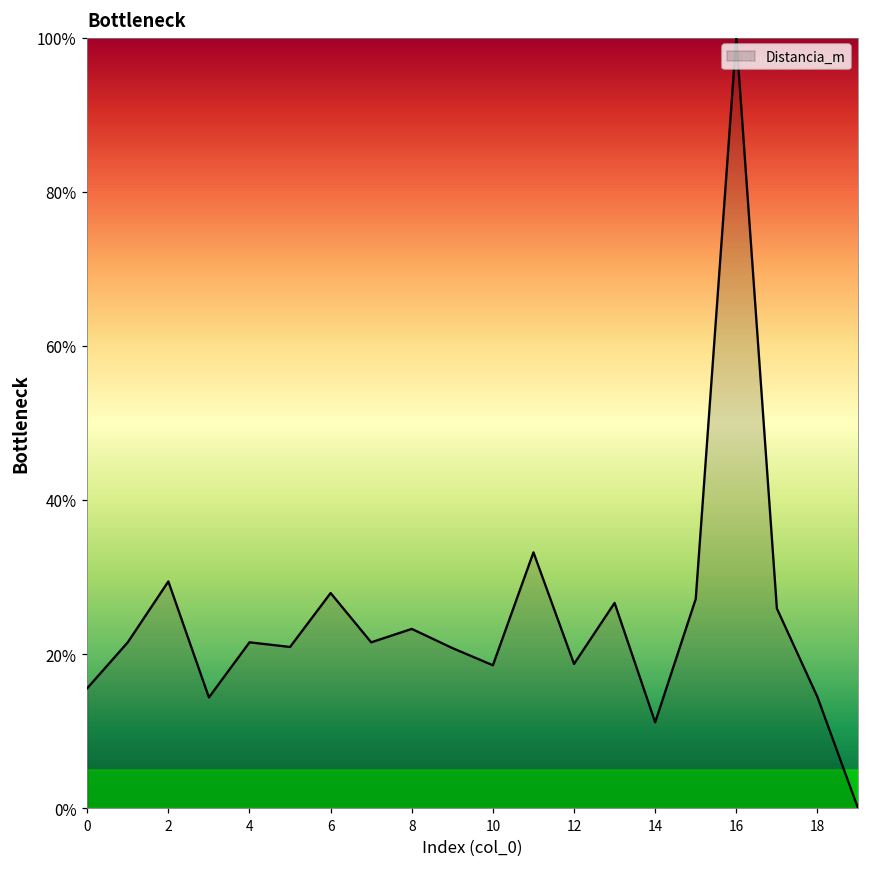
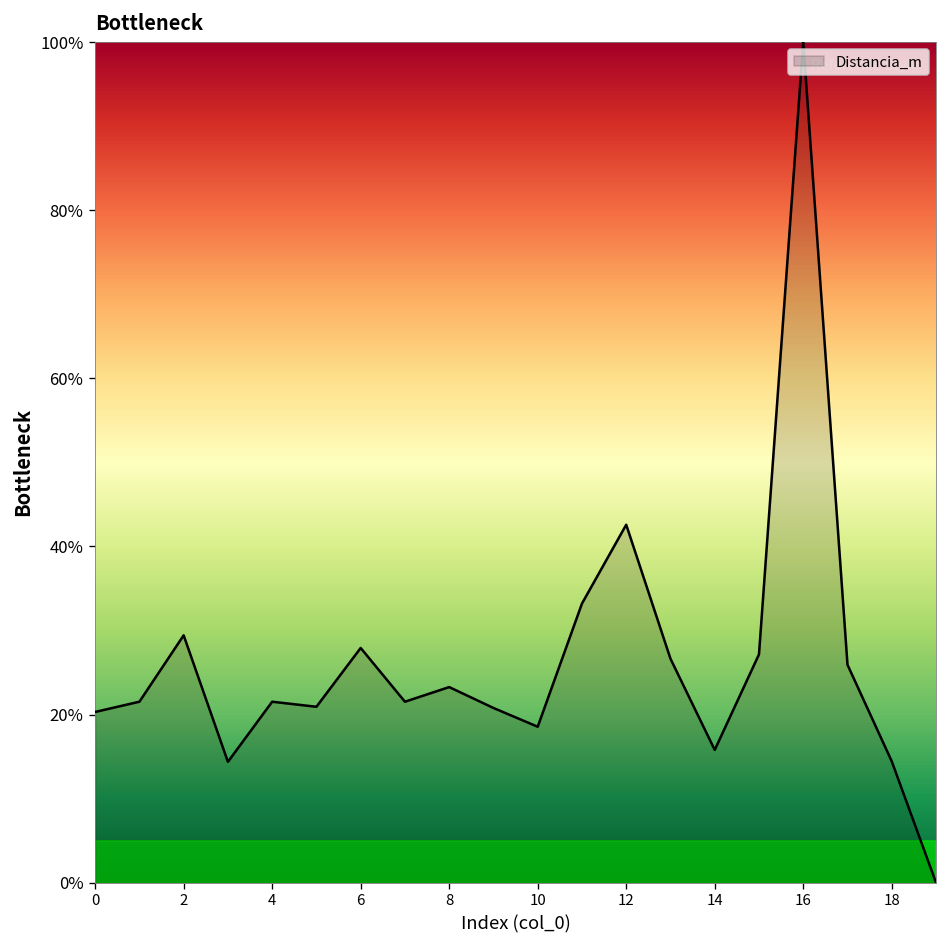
  {
-   "0": "16%",
+   "0": "20%",
    "2": "29%",
    "4": "22%",
    "6": "28%",
    "8": "23%",
    "10": "19%",
-   "12": "19%",
-   "14": "11%",
+   "12": "43%",
+   "14": "16%",
    "16": "100%",
    "18": "14%"
  }
